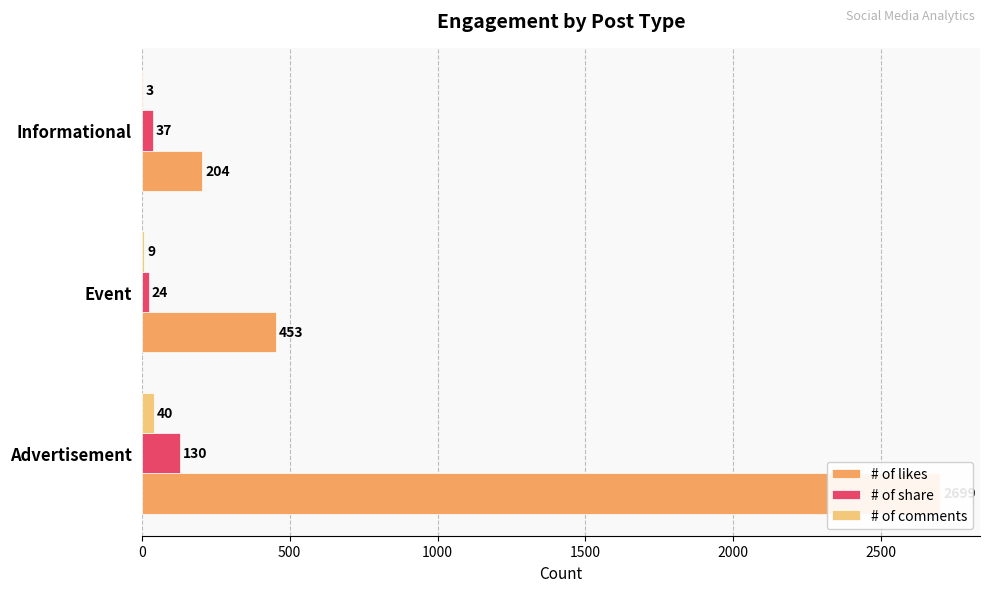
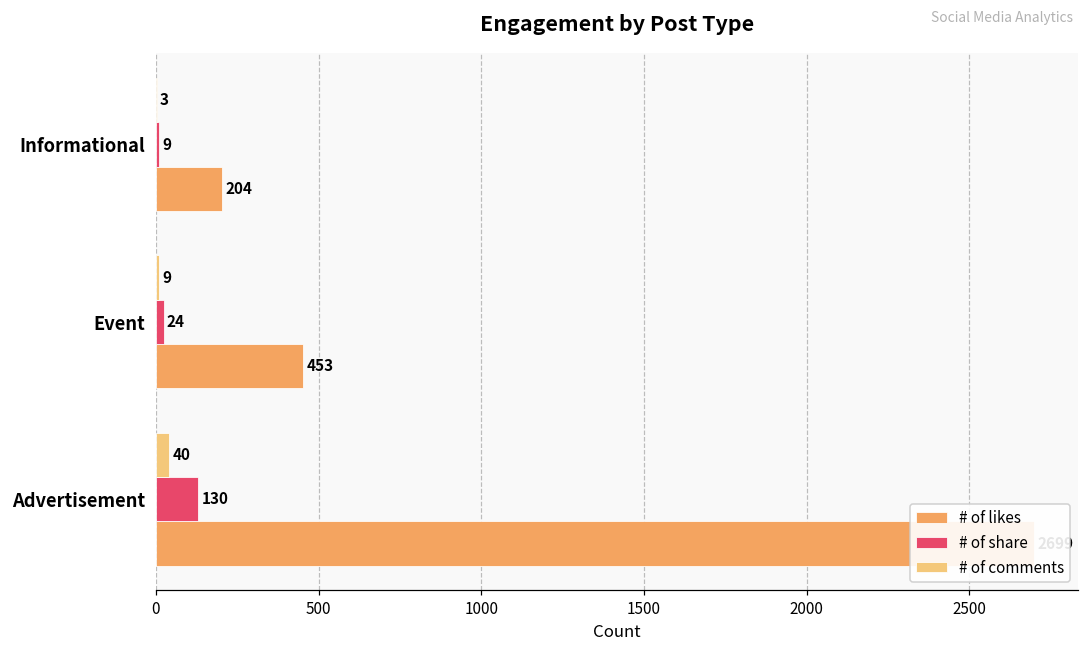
  {
    "# of share": {
-     "Informational": 37,
+     "Informational": 9,
      "Event": 24,
      "Advertisement": 130
    }
  }
